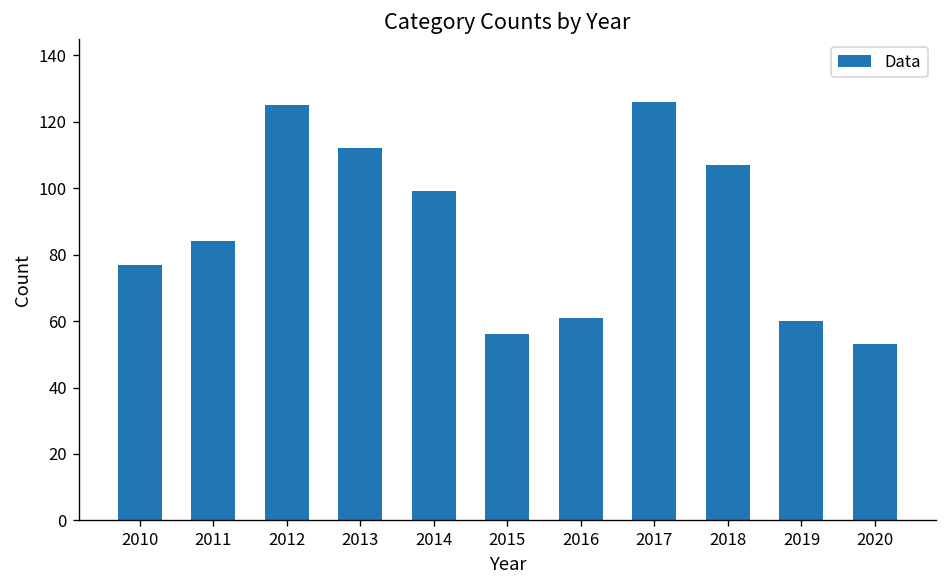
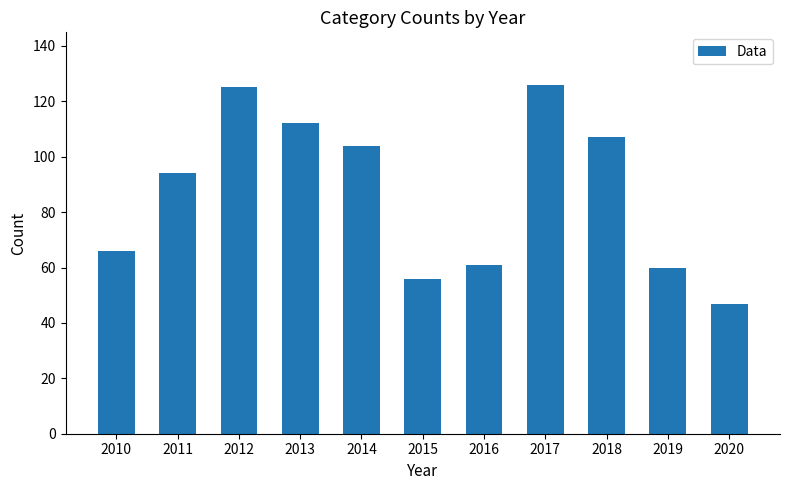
  {
-   "2010": 77,
-   "2011": 84,
+   "2010": 66,
+   "2011": 94,
    "2012": 125,
    "2013": 112,
-   "2014": 99,
+   "2014": 104,
    "2015": 56,
    "2016": 61,
    "2017": 126,
    "2018": 107,
    "2019": 60,
-   "2020": 53
+   "2020": 47
  }
